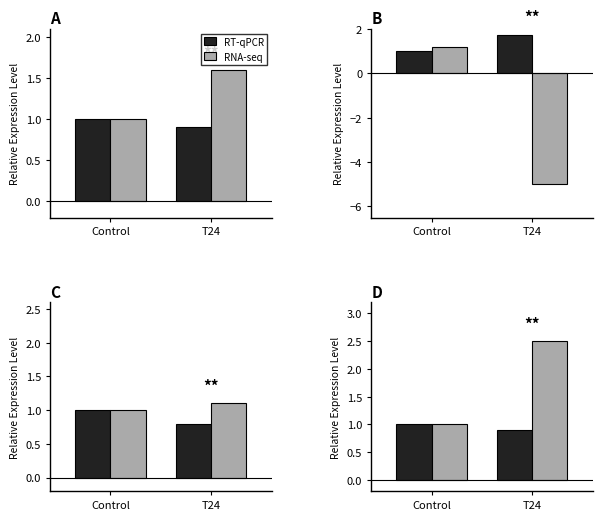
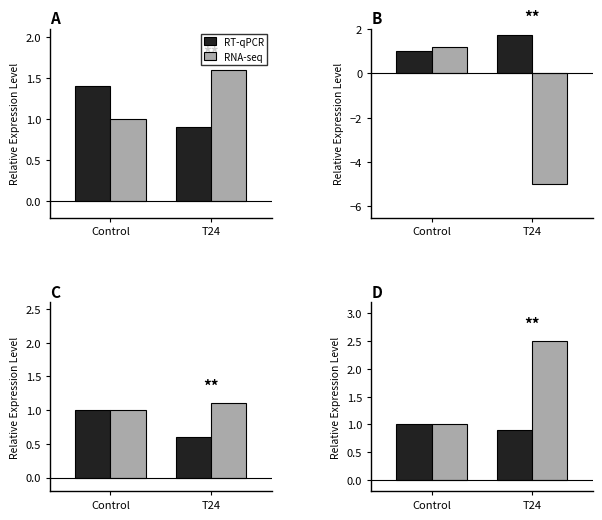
  {
    "A": {
      "RT-qPCR": {
-       "Control": 1.0,
+       "Control": 1.4,
        "T24": 0.9
      },
      "RNA-seq": {
        "Control": 1.0,
        "T24": 1.6
      }
    },
    "B": {
      "RT-qPCR": {
        "Control": 1.0,
        "T24": 1.8
      },
      "RNA-seq": {
        "Control": 1.2,
        "T24": -5.0
      }
    },
    "C": {
      "RT-qPCR": {
        "Control": 1.0,
-       "T24": 0.8
+       "T24": 0.6
      },
      "RNA-seq": {
        "Control": 1.0,
        "T24": 1.1
      }
    },
    "D": {
      "RT-qPCR": {
        "Control": 1.0,
        "T24": 0.9
      },
      "RNA-seq": {
        "Control": 1.0,
        "T24": 2.5
      }
    }
  }
